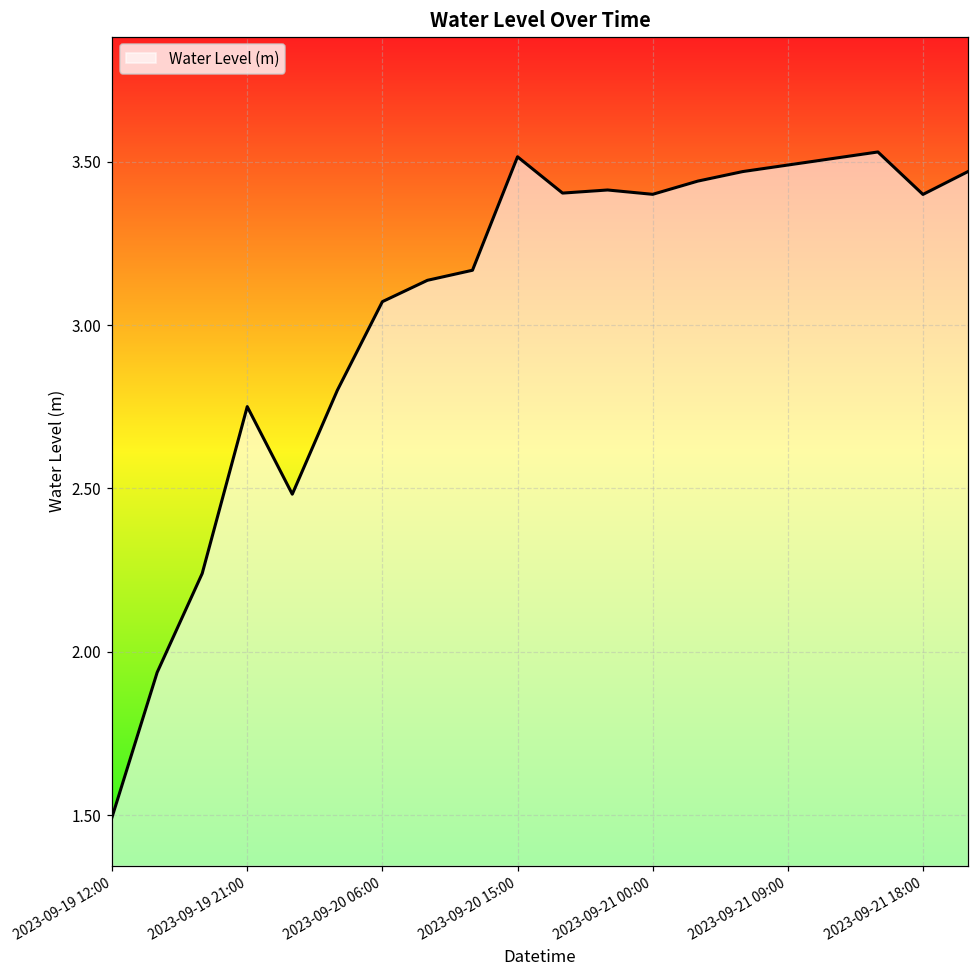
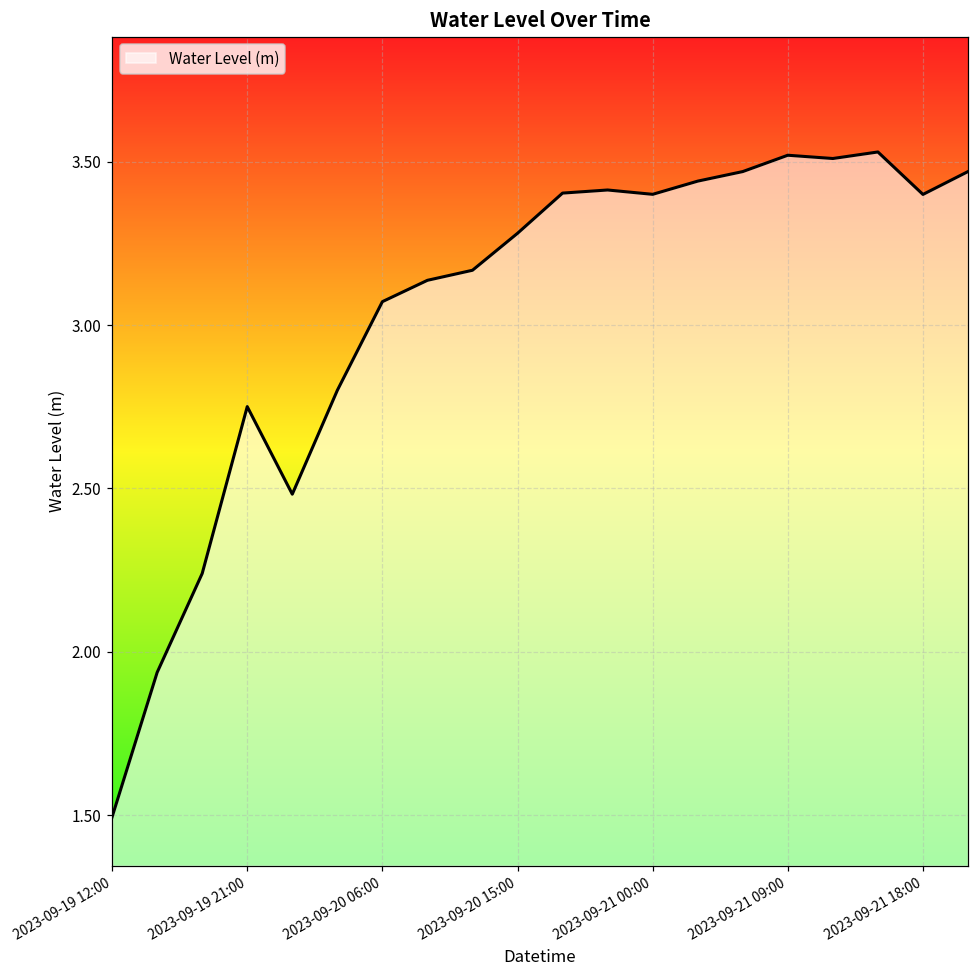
  {
    "2023-09-19 12:00": 1.49,
    "2023-09-19 21:00": 2.75,
    "2023-09-20 06:00": 3.07,
-   "2023-09-20 15:00": 3.52,
+   "2023-09-20 15:00": 3.28,
    "2023-09-21 00:00": 3.40,
-   "2023-09-21 09:00": 3.49,
+   "2023-09-21 09:00": 3.52,
    "2023-09-21 18:00": 3.40
  }
